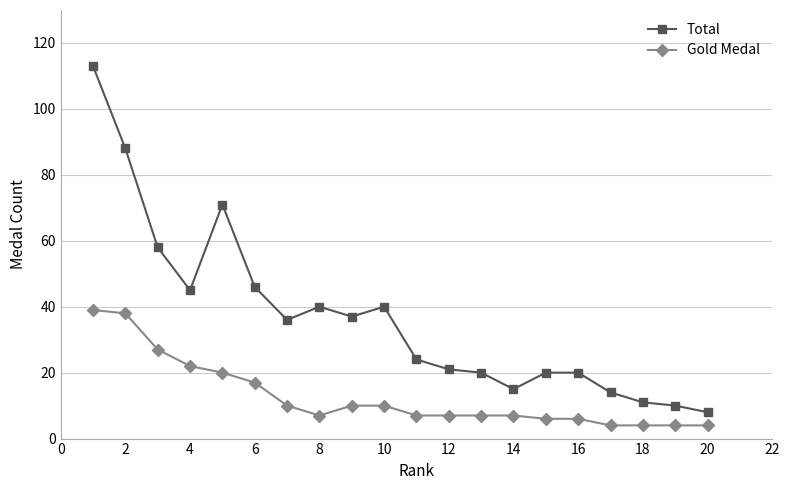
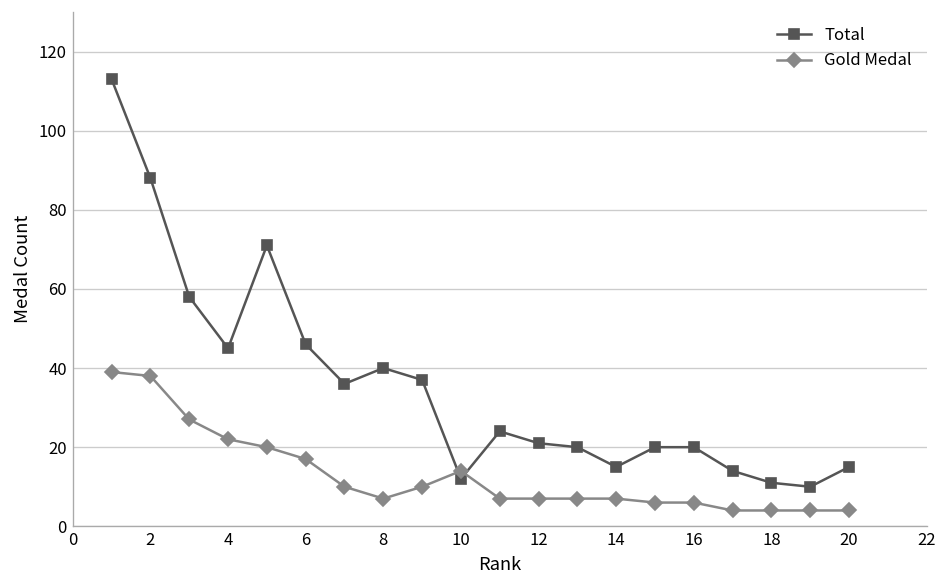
  {
    "Total": {
      "2": 88,
      "4": 45,
      "6": 46,
      "8": 40,
-     "10": 40,
+     "10": 12,
      "12": 21,
      "14": 15,
      "16": 20,
      "18": 11,
-     "20": 8
+     "20": 15
    },
    "Gold Medal": {
      "2": 38,
      "4": 22,
      "6": 17,
      "8": 7,
-     "10": 10,
+     "10": 14,
      "12": 7,
      "14": 7,
      "16": 6,
      "18": 4,
      "20": 4
    }
  }
